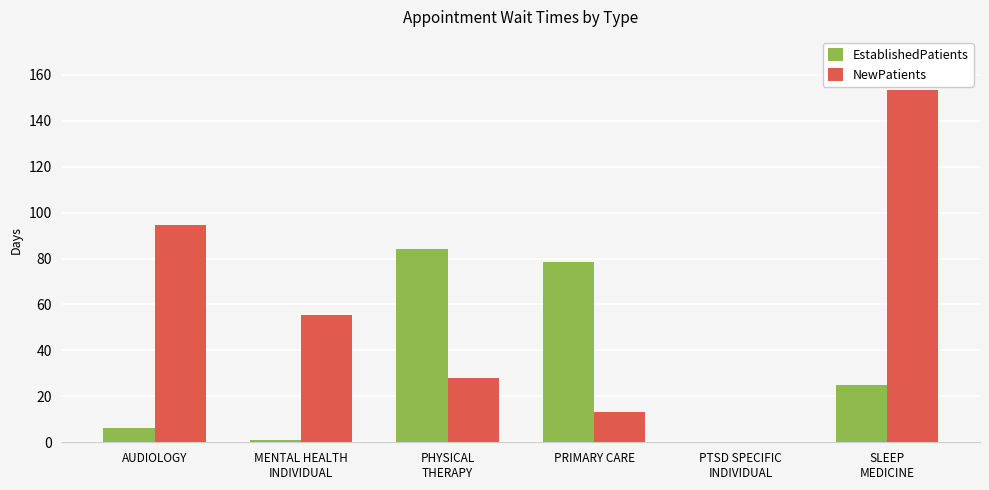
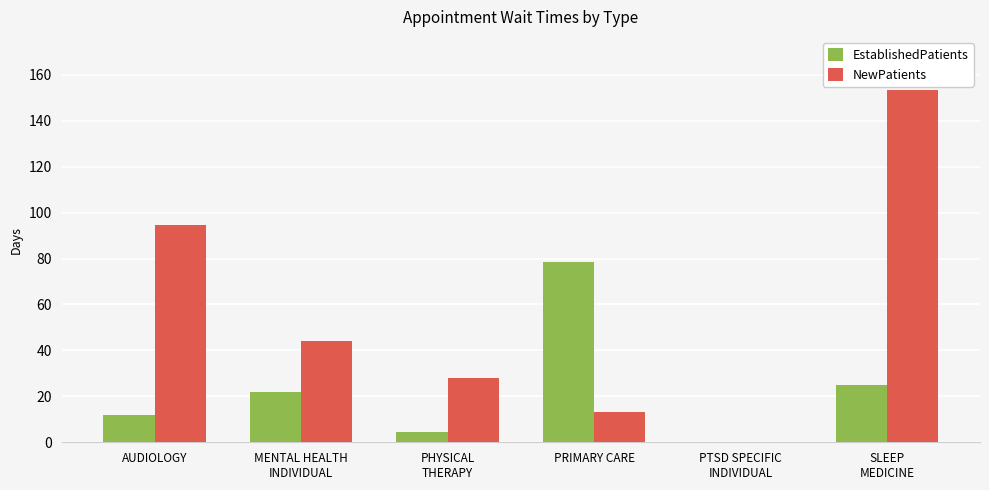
  {
    "EstablishedPatients": {
-     "AUDIOLOGY": 6,
-     "MENTAL HEALTH INDIVIDUAL": 1,
-     "PHYSICAL THERAPY": 84,
+     "AUDIOLOGY": 12,
+     "MENTAL HEALTH INDIVIDUAL": 22,
+     "PHYSICAL THERAPY": 5,
      "PRIMARY CARE": 78,
      "PTSD SPECIFIC INDIVIDUAL": 0,
      "SLEEP MEDICINE": 25
    },
    "NewPatients": {
      "AUDIOLOGY": 95,
-     "MENTAL HEALTH INDIVIDUAL": 56,
+     "MENTAL HEALTH INDIVIDUAL": 44,
      "PHYSICAL THERAPY": 28,
      "PRIMARY CARE": 13,
      "PTSD SPECIFIC INDIVIDUAL": 0,
      "SLEEP MEDICINE": 154
    }
  }
